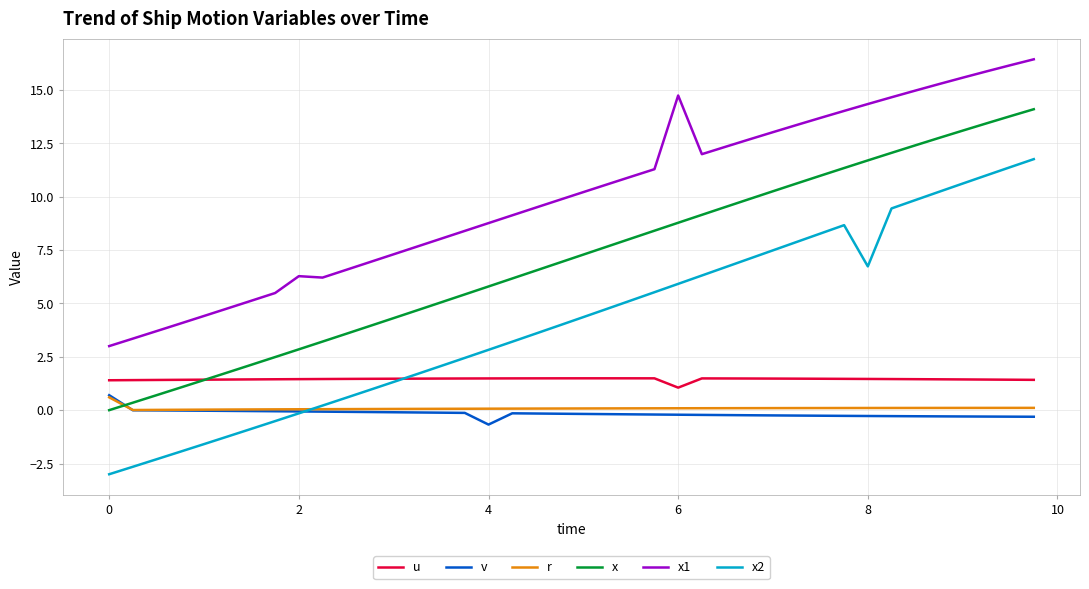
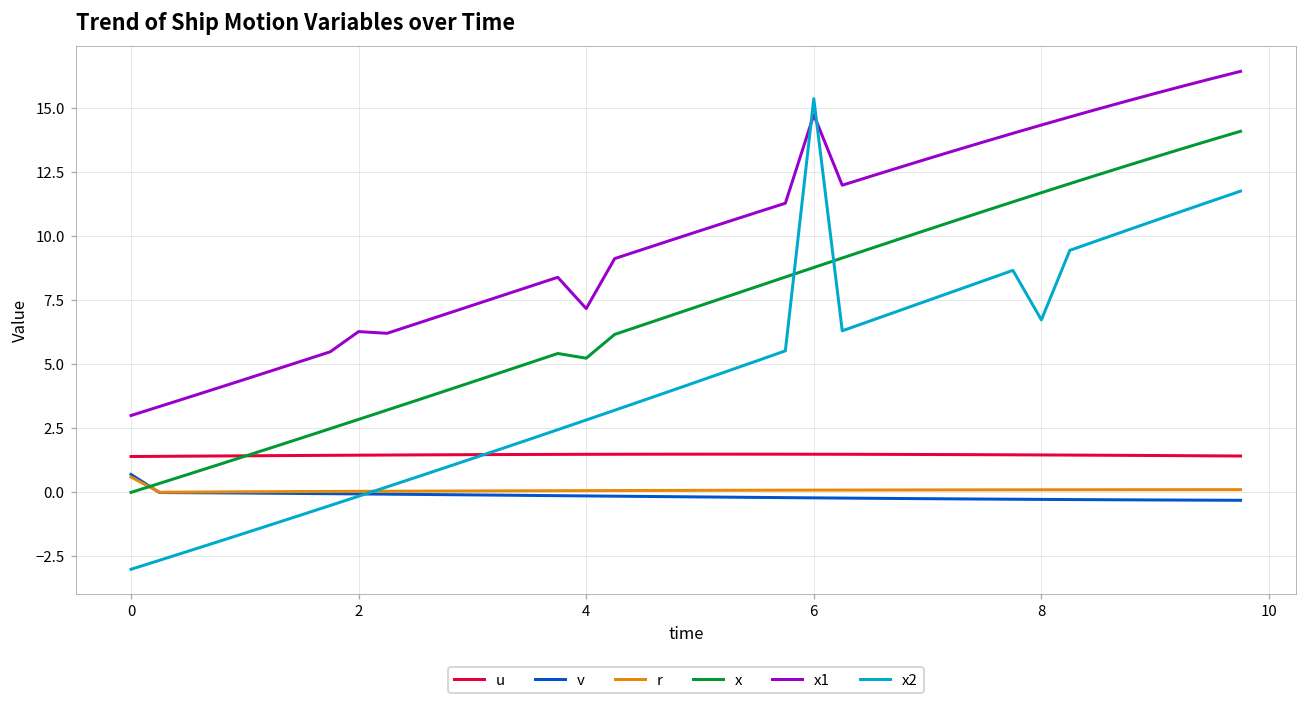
  {
    "u": {
      "0": 1.4,
      "2": 1.5,
      "4": 1.5,
-     "6": 1.1,
+     "6": 1.5,
      "8": 1.5
    },
    "v": {
-     "4": -0.7,
+     "4": -0.1,
      "6": -0.2,
      "8": -0.3
    },
    "r": {
      "4": 0.1,
      "6": 0.1,
      "8": 0.1
    },
    "x": {
      "0": 0.0,
      "2": 2.8,
-     "4": 5.8,
+     "4": 5.2,
      "6": 8.8,
      "8": 11.7
    },
    "x1": {
      "0": 3.0,
      "2": 6.3,
-     "4": 8.8,
+     "4": 7.2,
      "6": 14.7,
      "8": 14.3
    },
    "x2": {
      "0": -3.0,
      "4": 2.8,
-     "6": 5.9,
+     "6": 15.4,
      "8": 6.7
    }
  }
